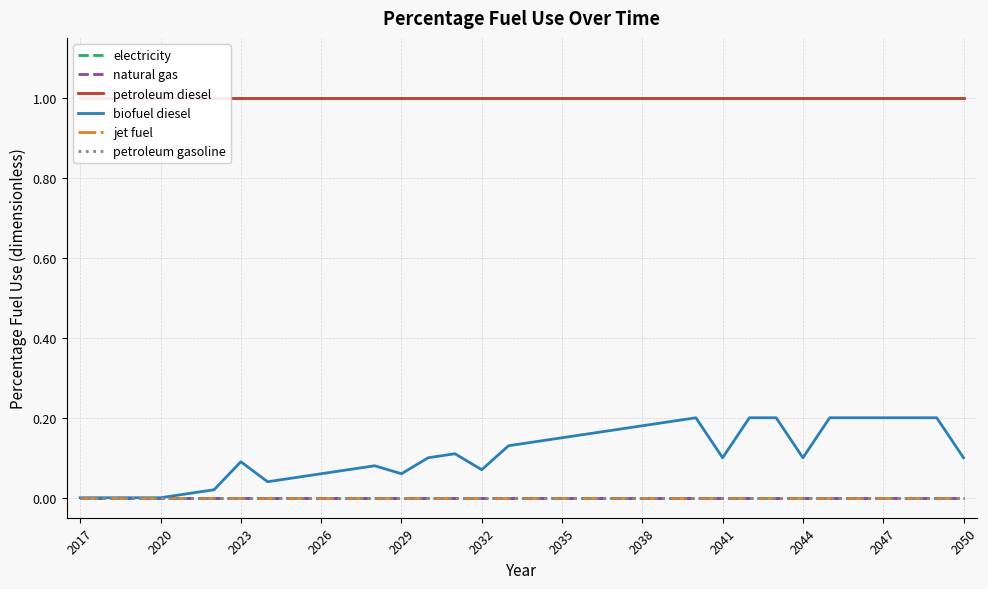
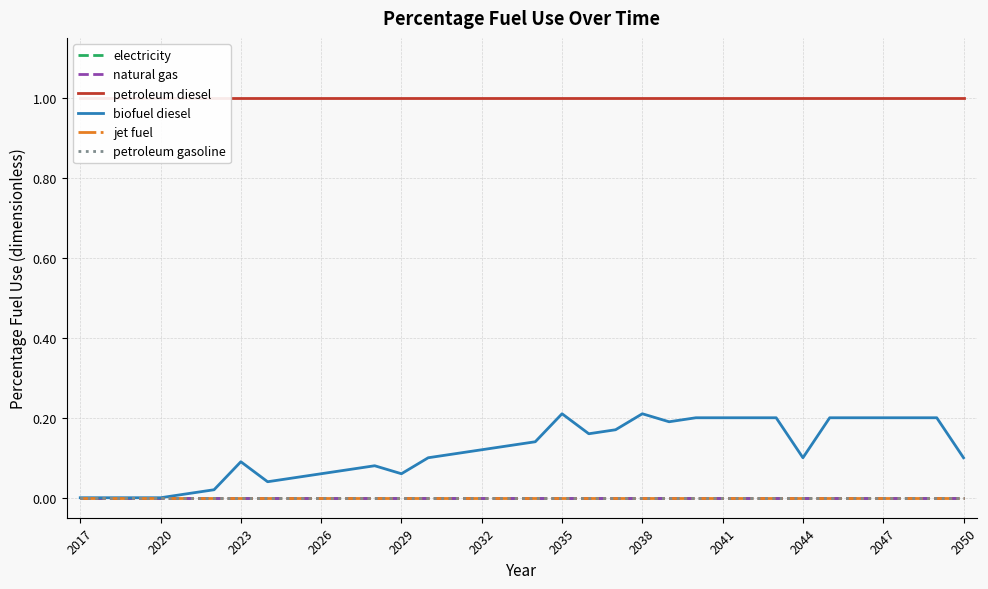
  {
    "petroleum gasoline": {
      "2023": 0.00,
      "2026": 0.00,
      "2029": 0.00,
      "2032": 0.00,
      "2035": 0.00,
      "2038": 0.00,
      "2041": 0.00,
      "2044": 0.00,
      "2047": 0.00,
      "2050": 0.00
    },
    "petroleum diesel": {
      "2023": 1.00,
      "2026": 1.00,
      "2029": 1.00,
      "2032": 1.00,
      "2035": 1.00,
      "2038": 1.00,
      "2041": 1.00,
      "2044": 1.00,
      "2047": 1.00,
      "2050": 1.00
    },
    "biofuel diesel": {
      "2023": 0.09,
      "2026": 0.06,
      "2029": 0.06,
-     "2032": 0.07,
-     "2035": 0.15,
-     "2038": 0.18,
-     "2041": 0.1,
+     "2032": 0.12,
+     "2035": 0.21,
+     "2038": 0.21,
+     "2041": 0.2,
      "2044": 0.10,
      "2047": 0.20,
      "2050": 0.10
    }
  }
